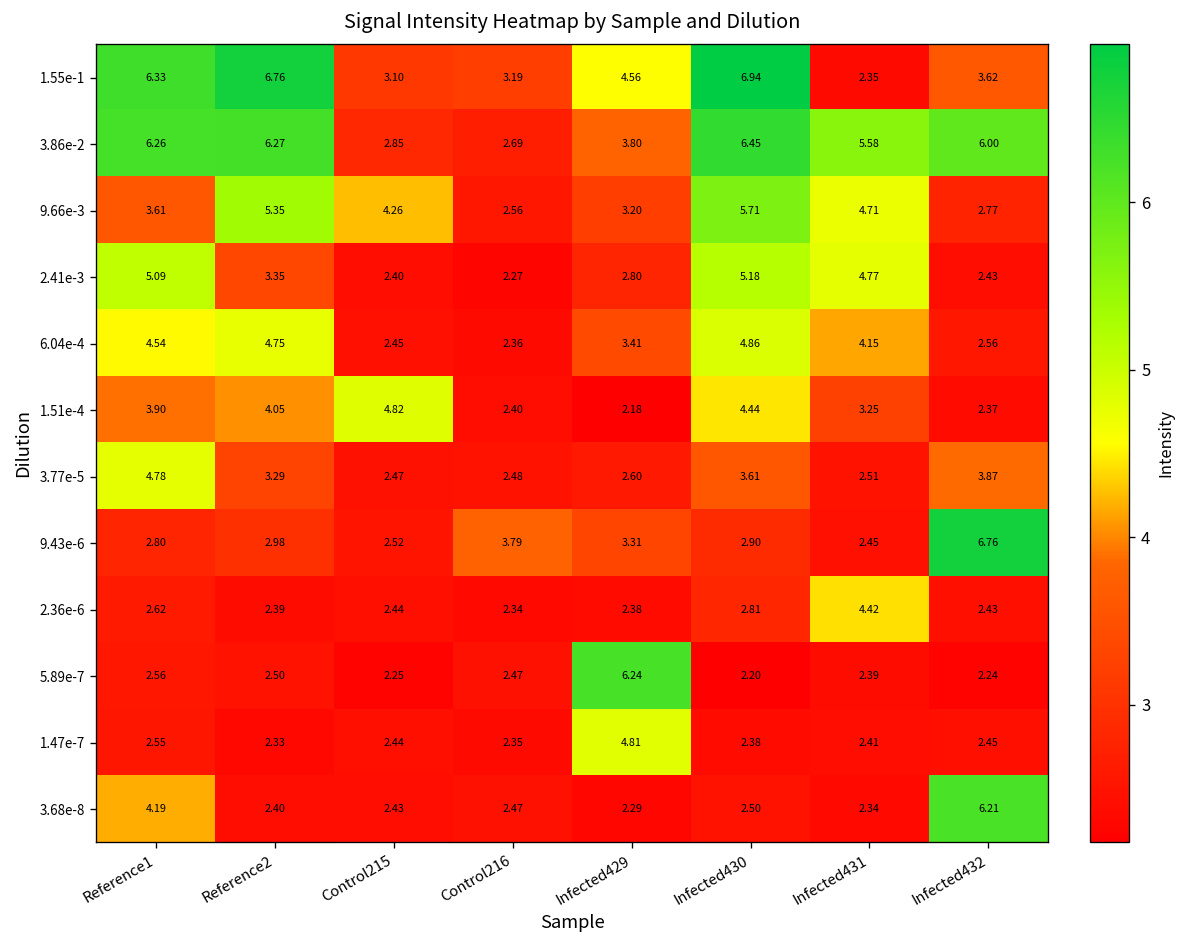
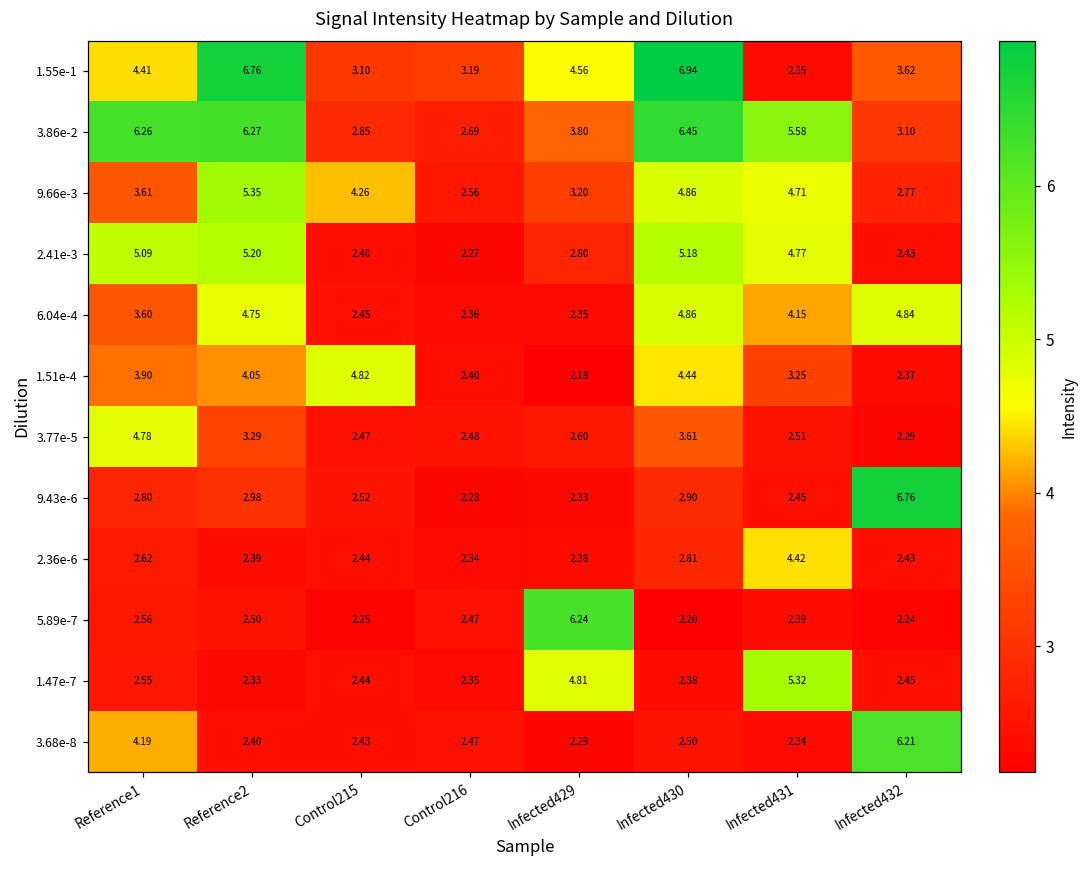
  {
    "1.55e-1": {
-     "Reference1": 6.33,
+     "Reference1": 4.41,
      "Reference2": 6.76,
      "Control215": 3.10,
      "Control216": 3.19,
      "Infected429": 4.56,
      "Infected430": 6.94,
      "Infected431": 2.35,
      "Infected432": 3.62
    },
    "3.86e-2": {
      "Reference1": 6.26,
      "Reference2": 6.27,
      "Control215": 2.85,
      "Control216": 2.69,
      "Infected429": 3.80,
      "Infected430": 6.45,
      "Infected431": 5.58,
-     "Infected432": 6.00
+     "Infected432": 3.10
    },
    "9.66e-3": {
      "Reference1": 3.61,
      "Reference2": 5.35,
      "Control215": 4.26,
      "Control216": 2.56,
      "Infected429": 3.20,
-     "Infected430": 5.71,
+     "Infected430": 4.86,
      "Infected431": 4.71,
      "Infected432": 2.77
    },
    "2.41e-3": {
      "Reference1": 5.09,
-     "Reference2": 3.35,
+     "Reference2": 5.20,
      "Control215": 2.40,
      "Control216": 2.27,
      "Infected429": 2.80,
      "Infected430": 5.18,
      "Infected431": 4.77,
      "Infected432": 2.43
    },
    "6.04e-4": {
-     "Reference1": 4.54,
+     "Reference1": 3.60,
      "Reference2": 4.75,
      "Control215": 2.45,
      "Control216": 2.36,
-     "Infected429": 3.41,
+     "Infected429": 2.35,
      "Infected430": 4.86,
      "Infected431": 4.15,
-     "Infected432": 2.56
+     "Infected432": 4.84
    },
    "1.51e-4": {
      "Reference1": 3.90,
      "Reference2": 4.05,
      "Control215": 4.82,
      "Control216": 2.40,
      "Infected429": 2.18,
      "Infected430": 4.44,
      "Infected431": 3.25,
      "Infected432": 2.37
    },
    "3.77e-5": {
      "Reference1": 4.78,
      "Reference2": 3.29,
      "Control215": 2.47,
      "Control216": 2.48,
      "Infected429": 2.60,
      "Infected430": 3.61,
      "Infected431": 2.51,
-     "Infected432": 3.87
+     "Infected432": 2.29
    },
    "9.43e-6": {
      "Reference1": 2.80,
      "Reference2": 2.98,
      "Control215": 2.52,
-     "Control216": 3.79,
-     "Infected429": 3.31,
+     "Control216": 2.28,
+     "Infected429": 2.33,
      "Infected430": 2.90,
      "Infected431": 2.45,
      "Infected432": 6.76
    },
    "2.36e-6": {
      "Reference1": 2.62,
      "Reference2": 2.39,
      "Control215": 2.44,
      "Control216": 2.34,
      "Infected429": 2.38,
      "Infected430": 2.81,
      "Infected431": 4.42,
      "Infected432": 2.43
    },
    "5.89e-7": {
      "Reference1": 2.56,
      "Reference2": 2.50,
      "Control215": 2.25,
      "Control216": 2.47,
      "Infected429": 6.24,
      "Infected430": 2.20,
      "Infected431": 2.39,
      "Infected432": 2.24
    },
    "1.47e-7": {
      "Reference1": 2.55,
      "Reference2": 2.33,
      "Control215": 2.44,
      "Control216": 2.35,
      "Infected429": 4.81,
      "Infected430": 2.38,
-     "Infected431": 2.41,
+     "Infected431": 5.32,
      "Infected432": 2.45
    },
    "3.68e-8": {
      "Reference1": 4.19,
      "Reference2": 2.40,
      "Control215": 2.43,
      "Control216": 2.47,
      "Infected429": 2.29,
      "Infected430": 2.50,
      "Infected431": 2.34,
      "Infected432": 6.21
    }
  }
